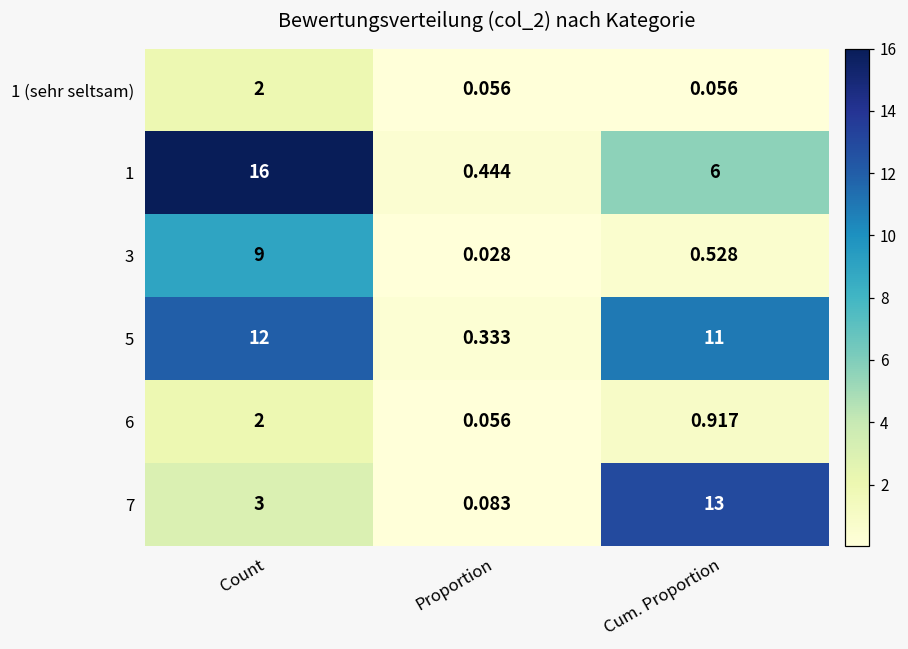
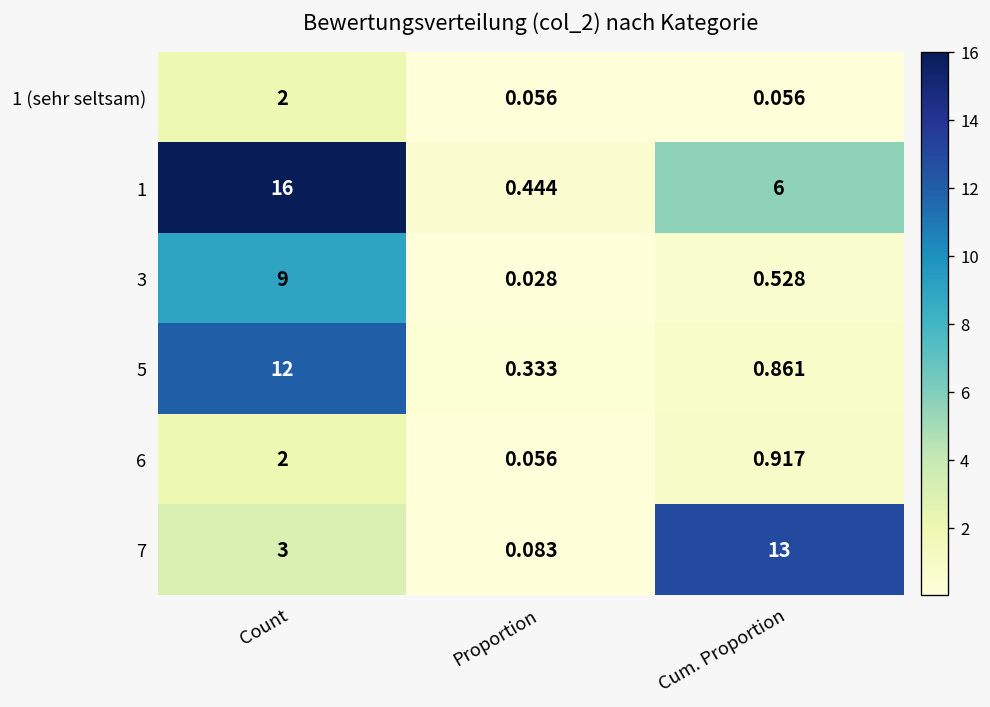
  {
    "1 (sehr seltsam)": {
      "Count": 2,
      "Proportion": 0.056,
      "Cum. Proportion": 0.056
    },
    "1": {
      "Count": 16,
      "Proportion": 0.444,
      "Cum. Proportion": 6
    },
    "3": {
      "Count": 9,
      "Proportion": 0.028,
      "Cum. Proportion": 0.528
    },
    "5": {
      "Count": 12,
      "Proportion": 0.333,
-     "Cum. Proportion": 11
+     "Cum. Proportion": 0.861
    },
    "6": {
      "Count": 2,
      "Proportion": 0.056,
      "Cum. Proportion": 0.917
    },
    "7": {
      "Count": 3,
      "Proportion": 0.083,
      "Cum. Proportion": 13
    }
  }
